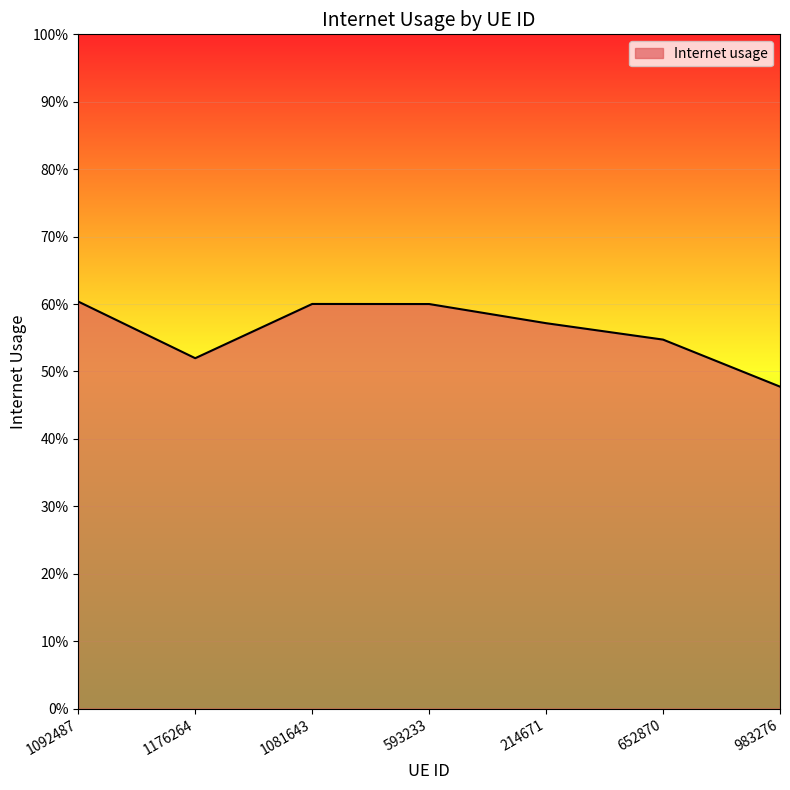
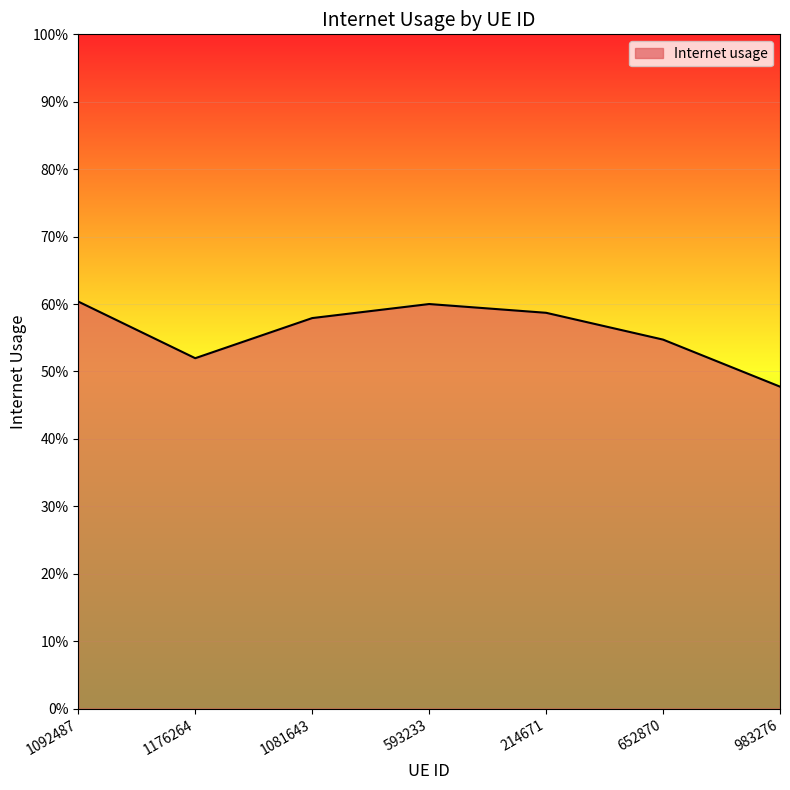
  {
    "1092487": "60%",
    "1176264": "52%",
-   "1081643": "60%",
+   "1081643": "58%",
    "593233": "60%",
-   "214671": "57%",
+   "214671": "59%",
    "652870": "55%",
    "983276": "48%"
  }
